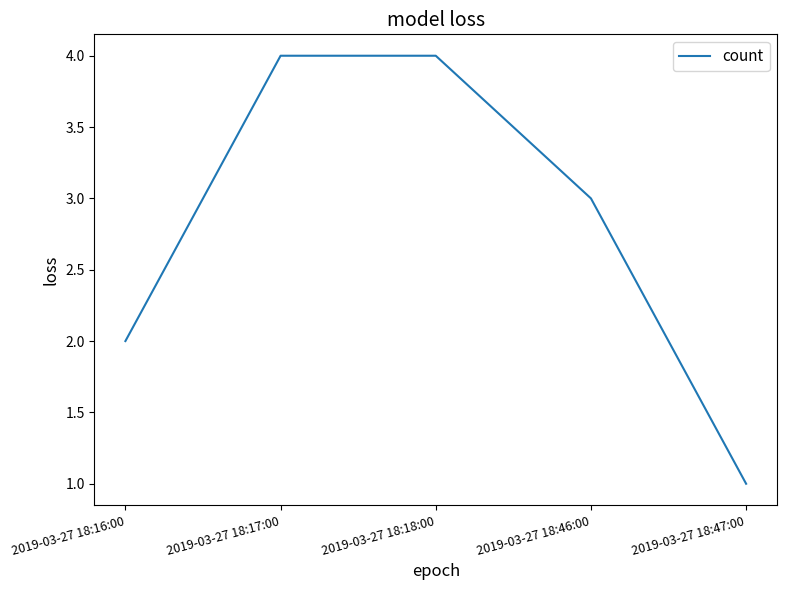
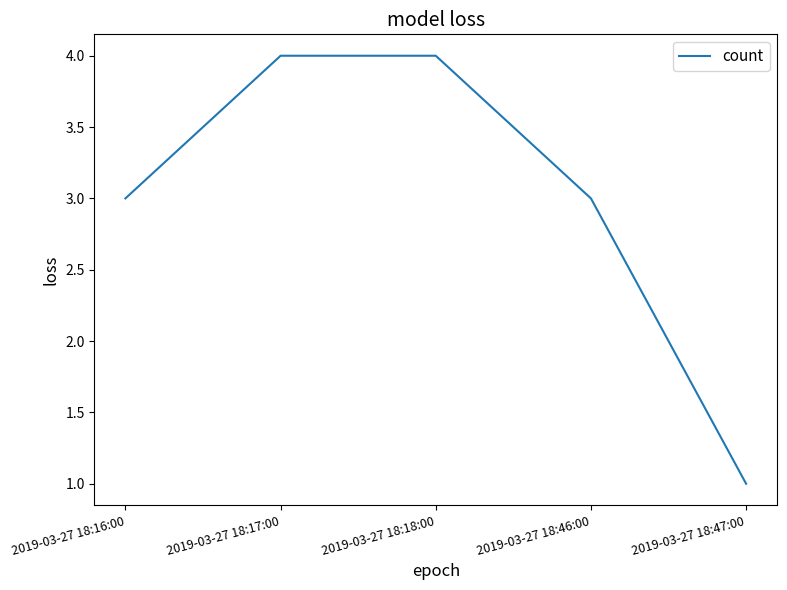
  {
-   "2019-03-27 18:16:00": 2,
+   "2019-03-27 18:16:00": 3,
    "2019-03-27 18:17:00": 4,
    "2019-03-27 18:18:00": 4,
    "2019-03-27 18:46:00": 3,
    "2019-03-27 18:47:00": 1
  }
